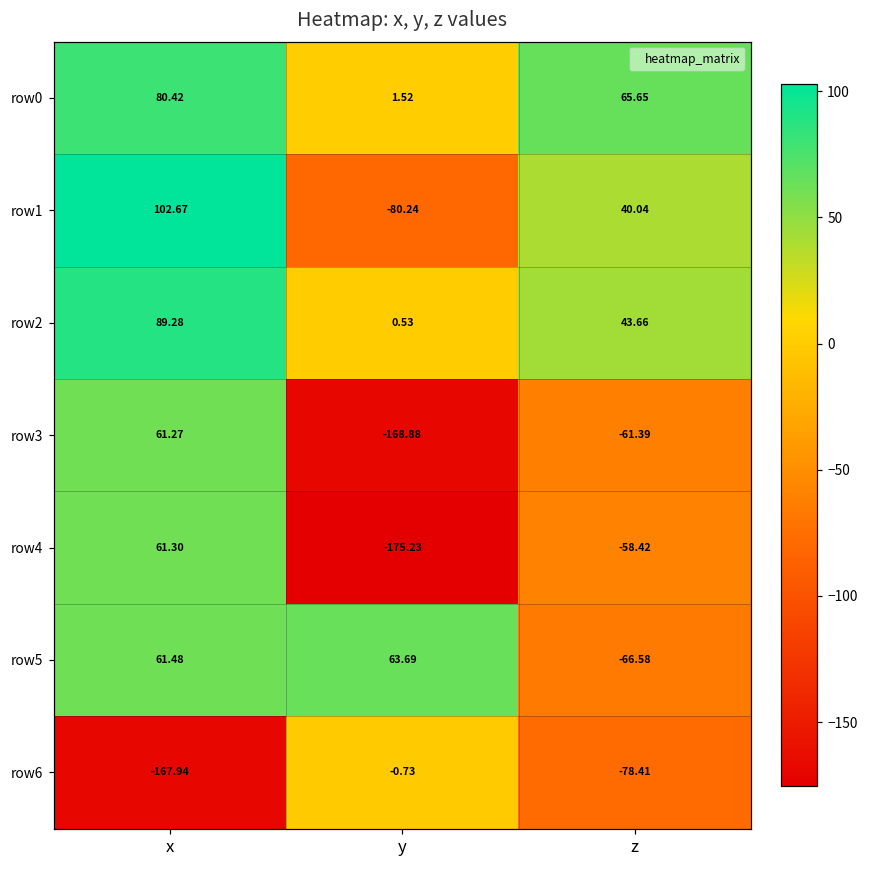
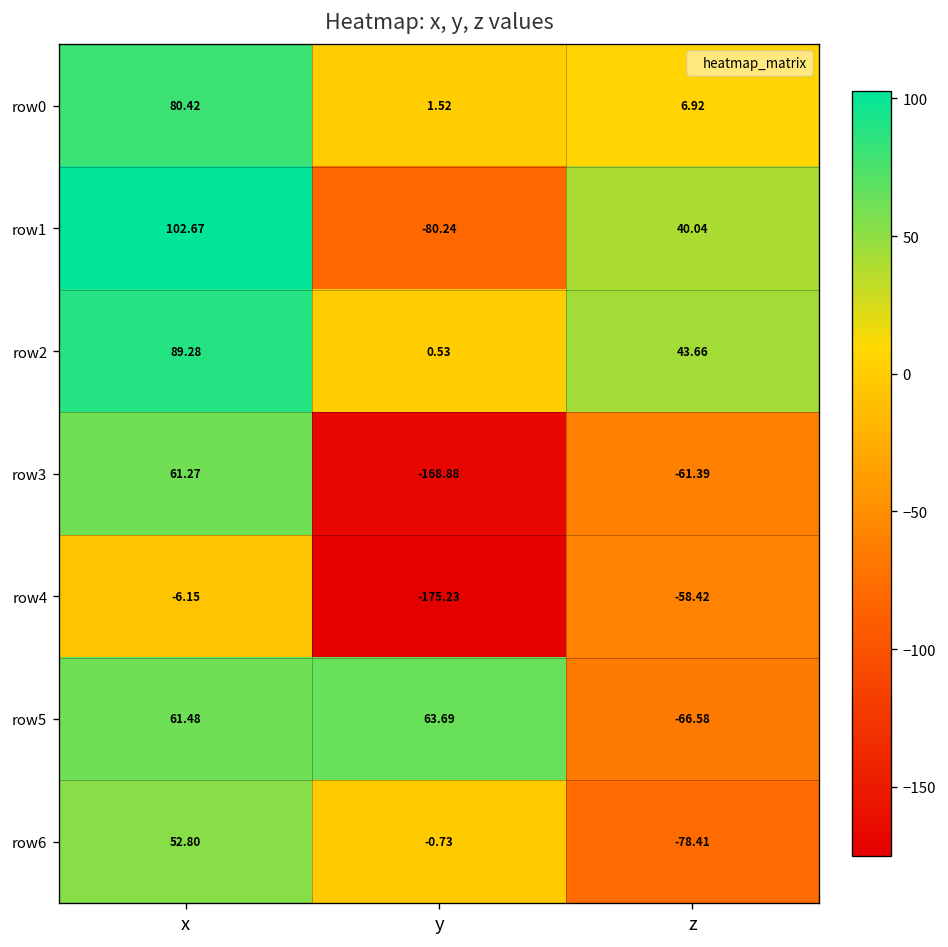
  {
    "row0": {
      "x": 80.42,
      "y": 1.52,
-     "z": 65.65
+     "z": 6.92
    },
    "row1": {
      "x": 102.67,
      "y": -80.24,
      "z": 40.04
    },
    "row2": {
      "x": 89.28,
      "y": 0.53,
      "z": 43.66
    },
    "row3": {
      "x": 61.27,
      "y": -168.88,
      "z": -61.39
    },
    "row4": {
-     "x": 61.30,
+     "x": -6.15,
      "y": -175.23,
      "z": -58.42
    },
    "row5": {
      "x": 61.48,
      "y": 63.69,
      "z": -66.58
    },
    "row6": {
-     "x": -167.94,
+     "x": 52.80,
      "y": -0.73,
      "z": -78.41
    }
  }
